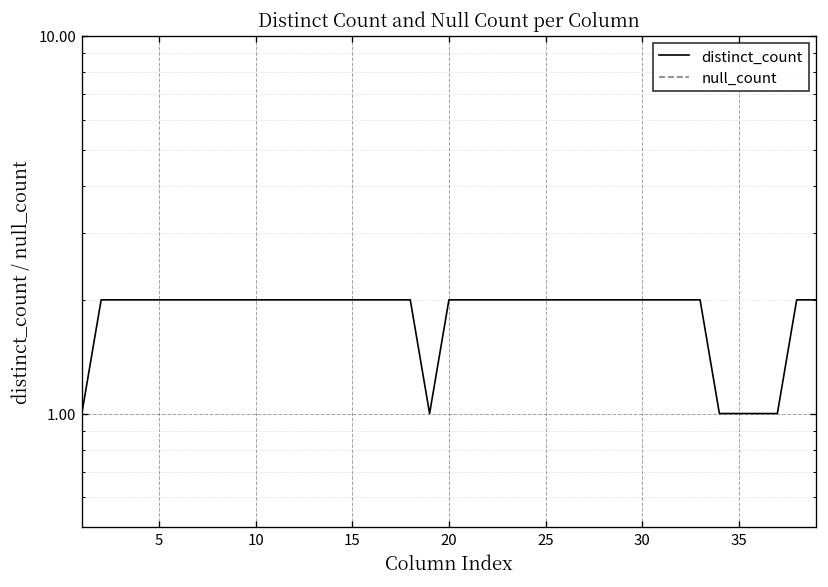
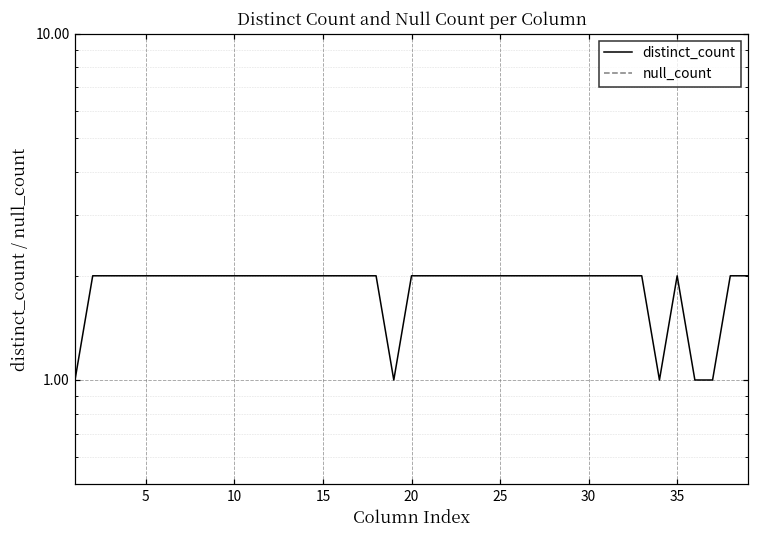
  {
    "distinct_count": {
      "5": 2,
      "10": 2,
      "15": 2,
      "20": 2,
      "25": 2,
      "30": 2,
-     "35": 1
+     "35": 2
    }
  }
